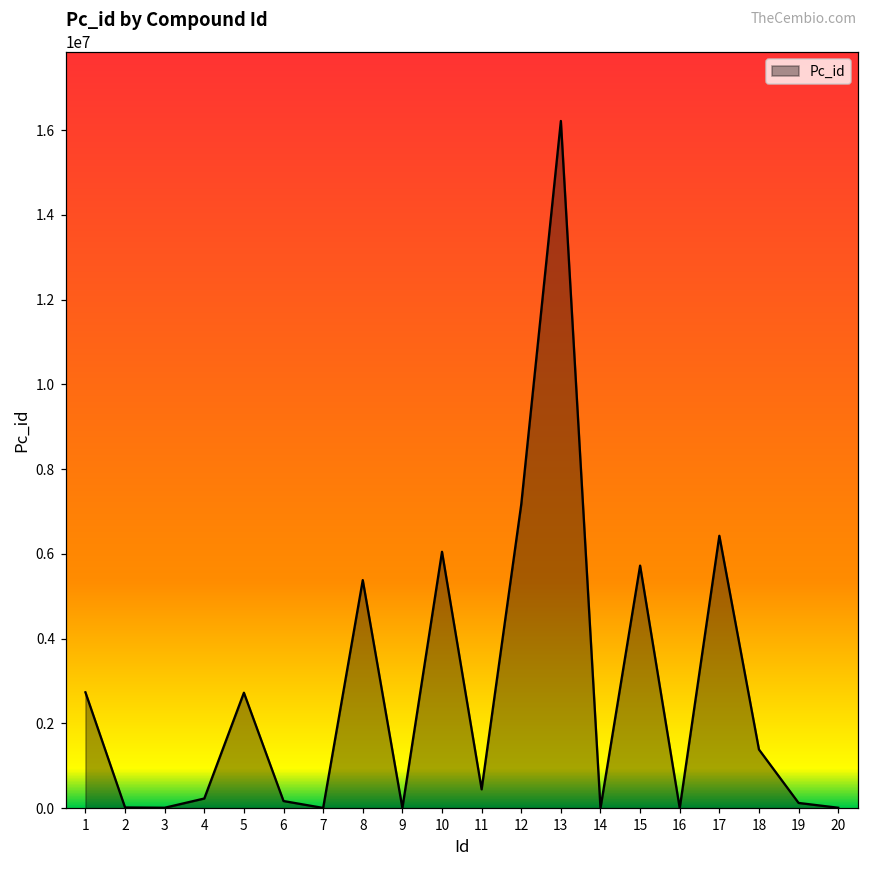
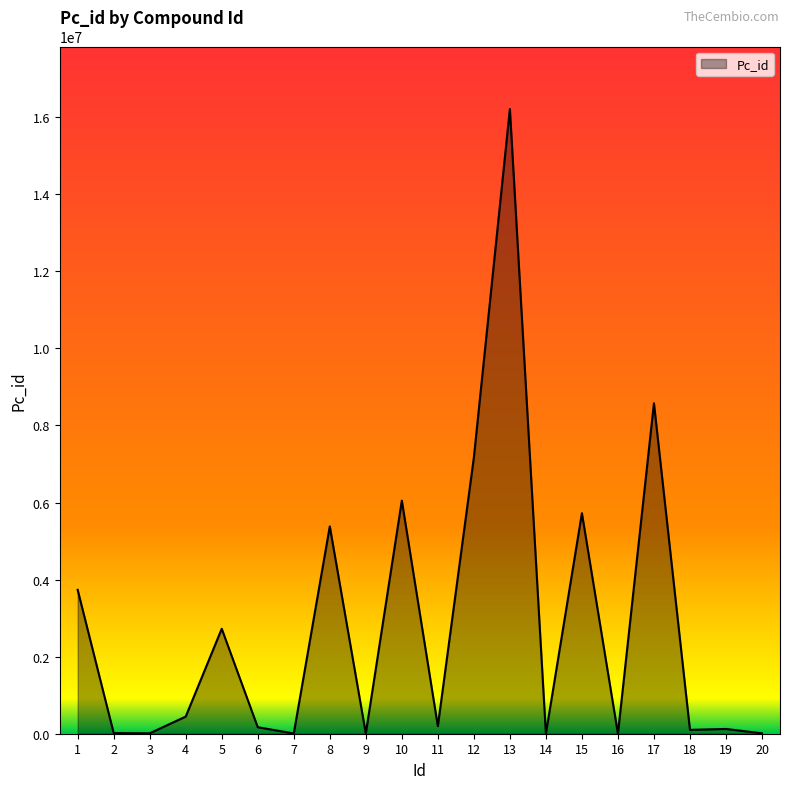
  {
-   "1": 2700000,
+   "1": 3700000,
    "2": 0,
    "3": 0,
-   "4": 200000,
+   "4": 400000,
    "5": 2700000,
    "6": 200000,
    "7": 0,
    "8": 5400000,
    "9": 0,
    "10": 6000000,
-   "11": 400000,
+   "11": 200000,
    "12": 7200000,
    "13": 16200000,
    "14": 0,
    "15": 5700000,
    "16": 0,
-   "17": 6400000,
-   "18": 1400000,
+   "17": 8600000,
+   "18": 100000,
    "19": 100000,
    "20": 0
  }
